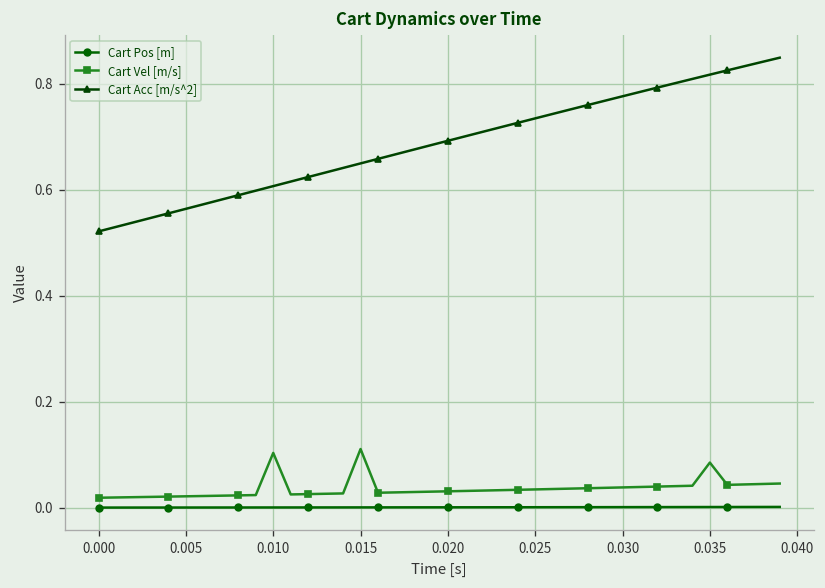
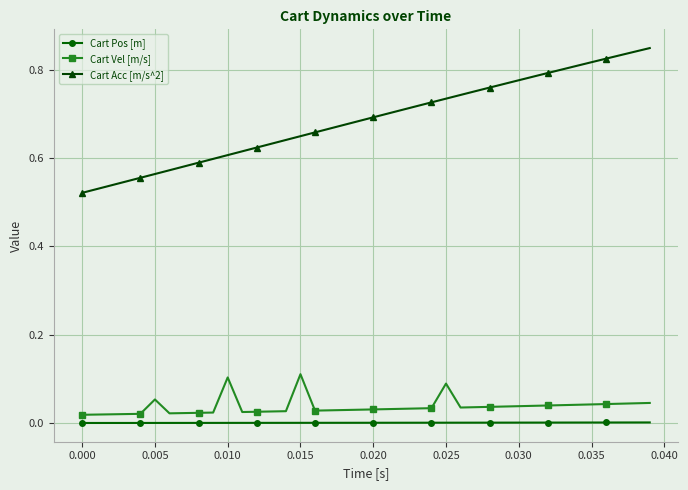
  {
    "Cart Vel [m/s]": {
      "0.000": 0.02,
-     "0.005": 0.02,
+     "0.005": 0.05,
      "0.010": 0.10,
      "0.015": 0.11,
      "0.020": 0.03,
-     "0.025": 0.03,
+     "0.025": 0.09,
      "0.030": 0.04,
-     "0.035": 0.09
+     "0.035": 0.04
    }
  }
